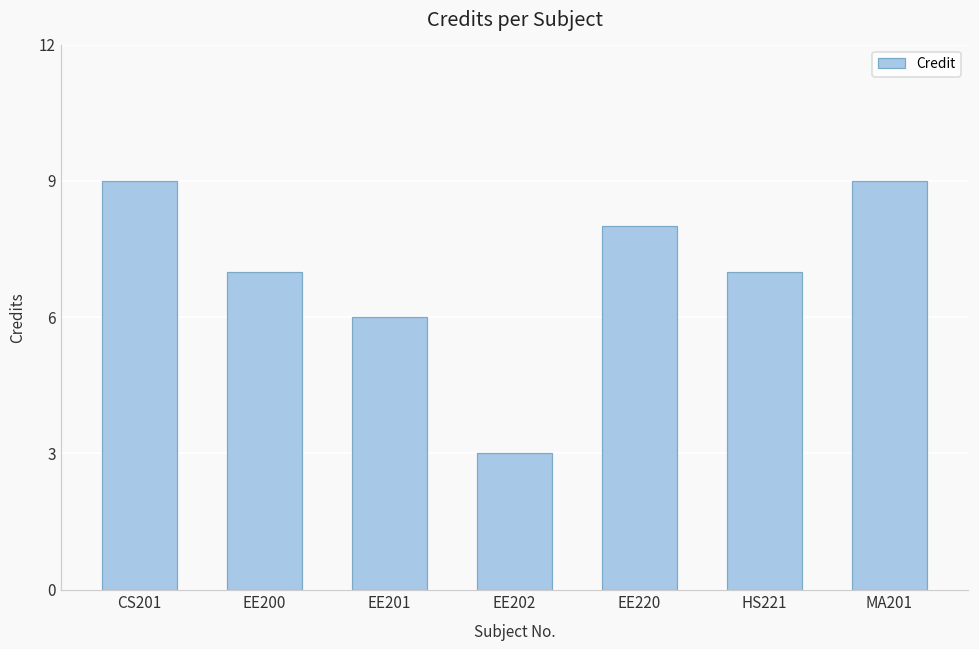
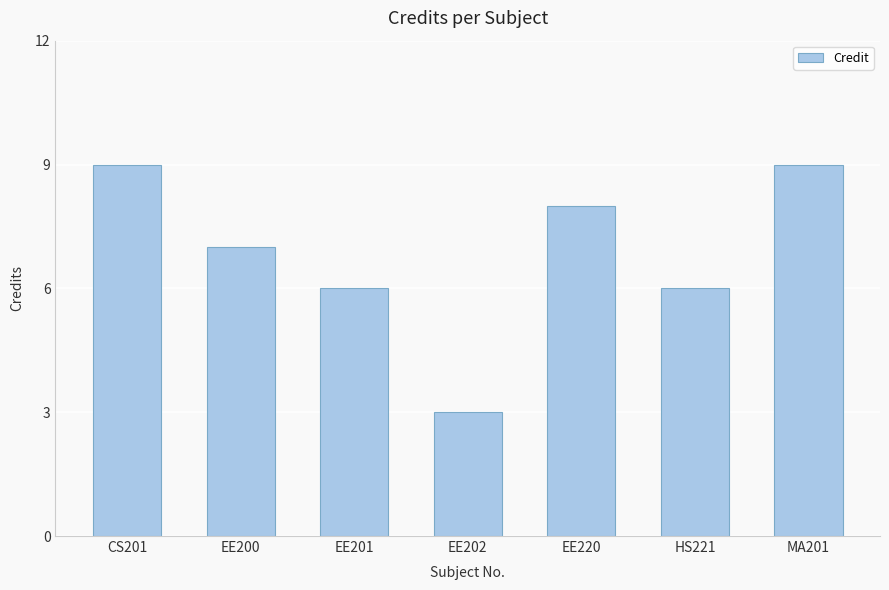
  {
    "CS201": 9,
    "EE200": 7,
    "EE201": 6,
    "EE202": 3,
    "EE220": 8,
-   "HS221": 7,
+   "HS221": 6,
    "MA201": 9
  }
